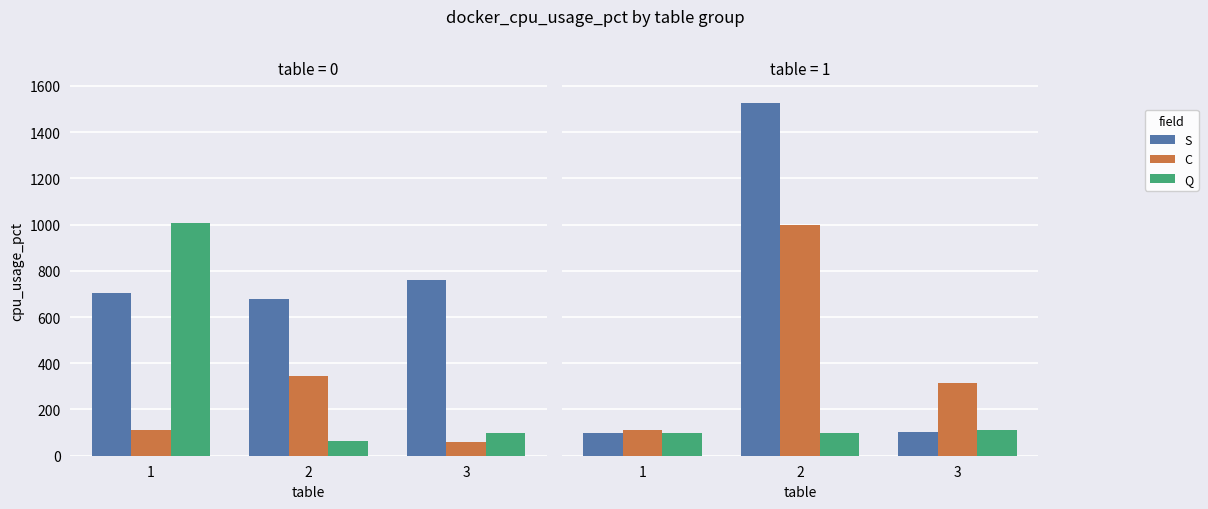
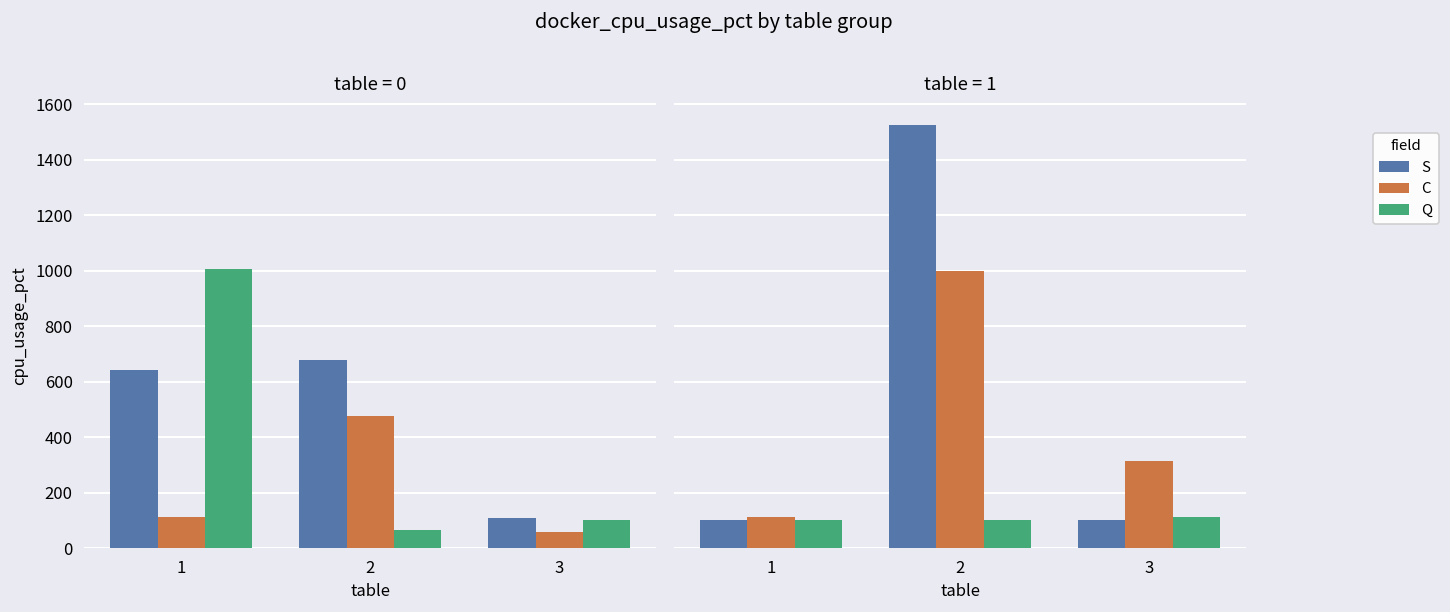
  {
    "table = 0": {
      "S": {
-       "1": 700,
+       "1": 640,
        "2": 680,
-       "3": 760
+       "3": 110
      },
      "C": {
        "1": 110,
-       "2": 340,
+       "2": 480,
        "3": 60
      },
      "Q": {
        "1": 1000,
        "2": 60,
        "3": 100
      }
    }
  }
